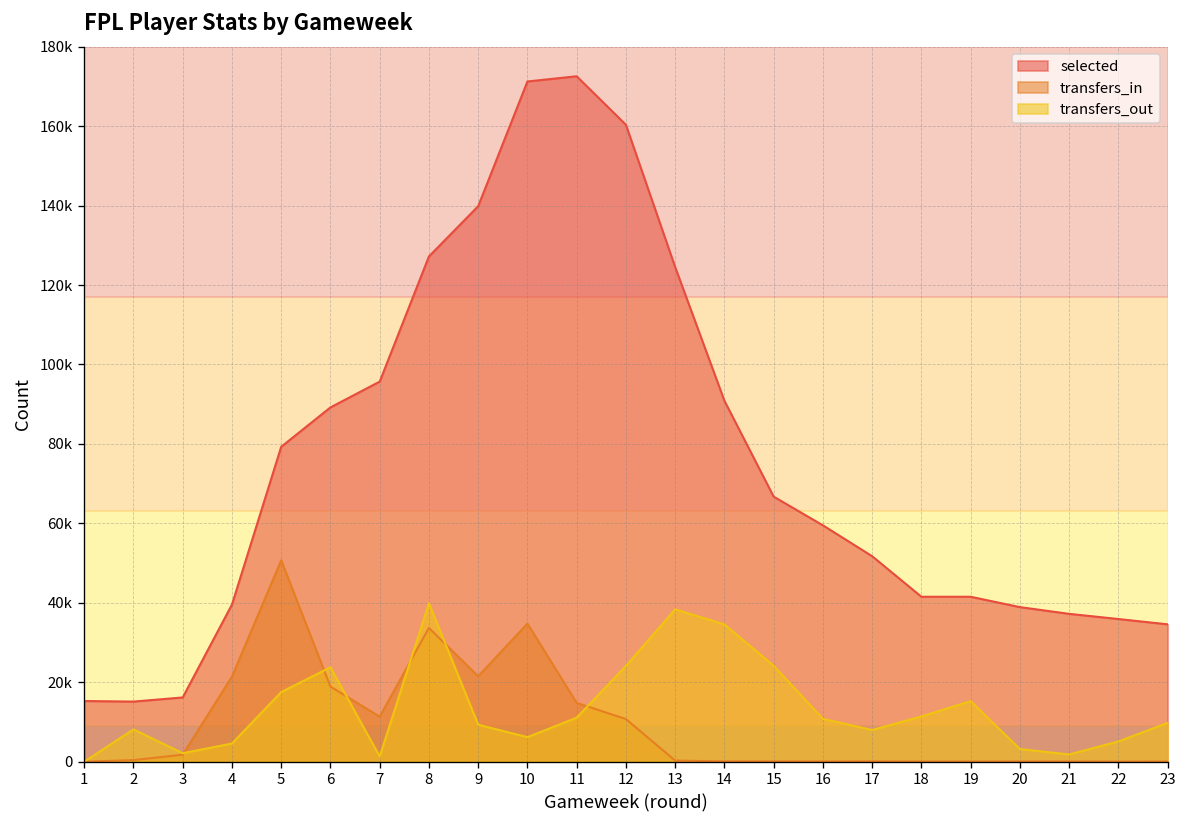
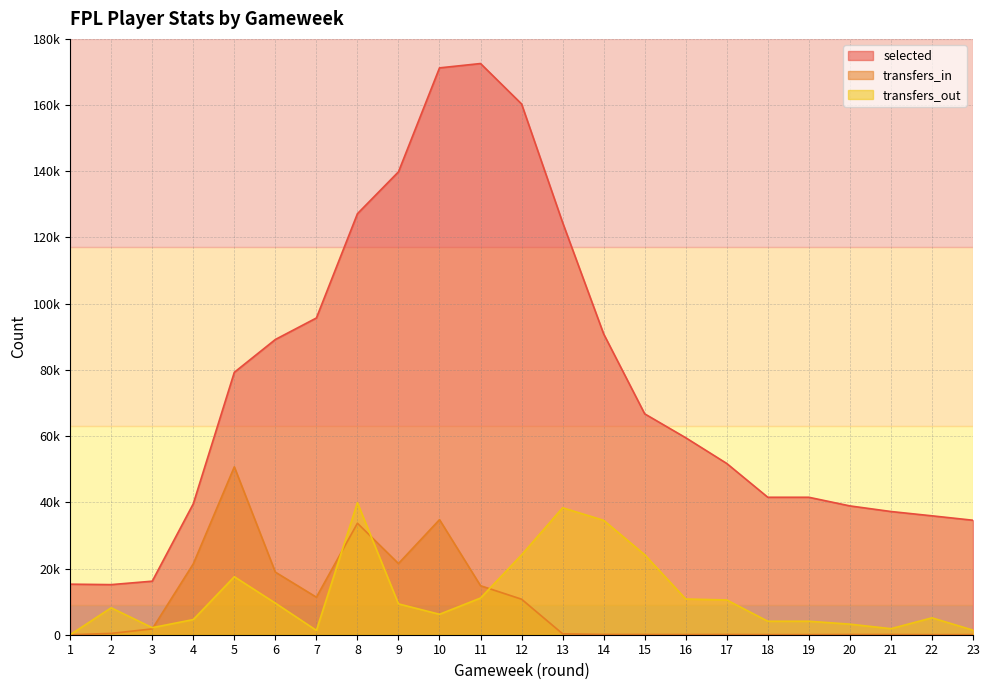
  {
    "transfers_out": {
      "2": 8000,
      "4": 5000,
      "5": 18000,
-     "6": 24000,
+     "6": 10000,
      "7": 1000,
      "8": 40000,
      "9": 9000,
      "10": 6000,
      "11": 11000,
      "12": 24000,
      "13": 38000,
      "14": 35000,
      "15": 24000,
      "16": 11000,
-     "17": 8000,
-     "18": 11000,
-     "19": 15000,
+     "17": 10000,
+     "18": 4000,
+     "19": 4000,
      "20": 3000,
      "21": 2000,
      "22": 5000,
-     "23": 10000
+     "23": 1000
    }
  }
